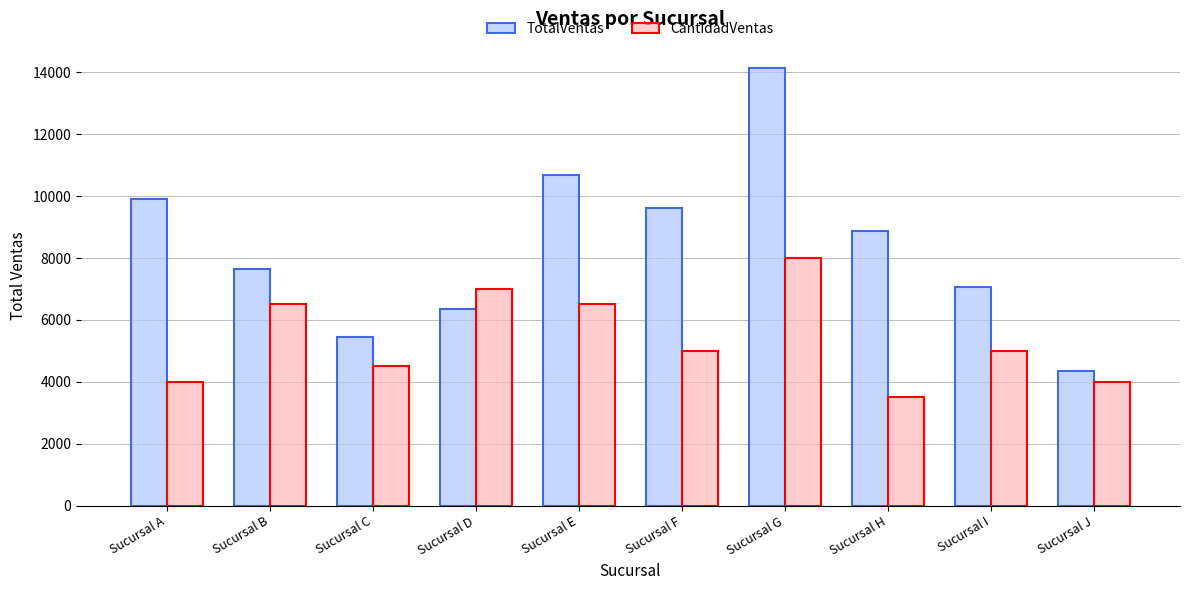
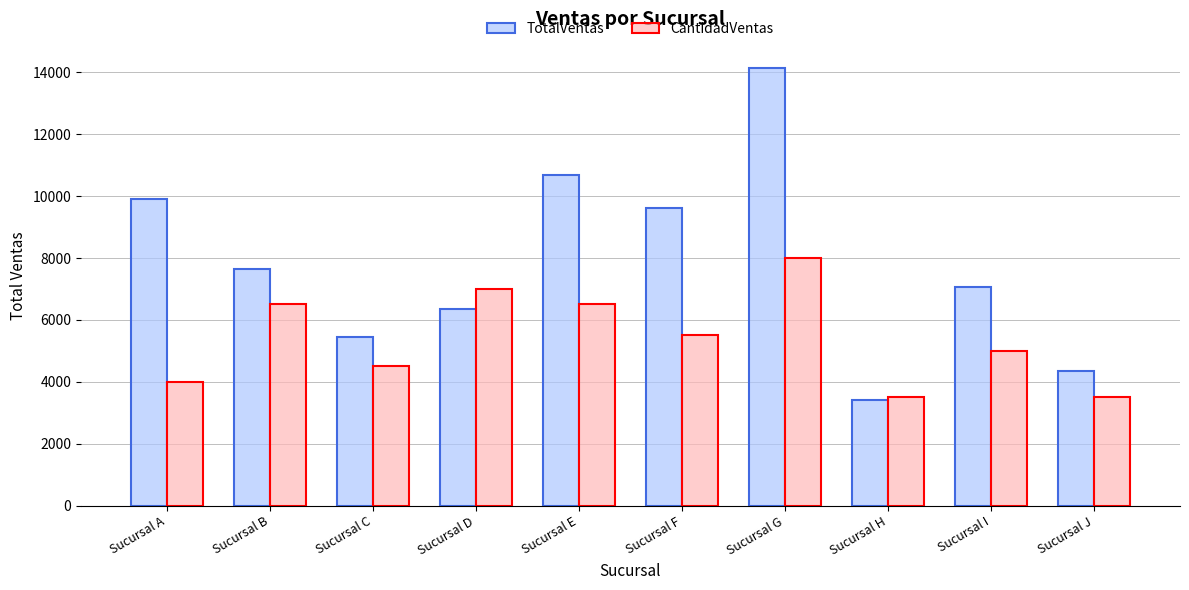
  {
    "TotalVentas": {
      "Sucursal A": 9900,
      "Sucursal B": 7700,
      "Sucursal C": 5500,
      "Sucursal D": 6300,
      "Sucursal E": 10700,
      "Sucursal F": 9600,
      "Sucursal G": 14200,
-     "Sucursal H": 8900,
+     "Sucursal H": 3400,
      "Sucursal I": 7100,
      "Sucursal J": 4400
    },
    "CantidadVentas": {
      "Sucursal A": 4000,
      "Sucursal B": 6500,
      "Sucursal C": 4500,
      "Sucursal D": 7000,
      "Sucursal E": 6500,
-     "Sucursal F": 5000,
+     "Sucursal F": 5500,
      "Sucursal G": 8000,
      "Sucursal H": 3500,
      "Sucursal I": 5000,
-     "Sucursal J": 4000
+     "Sucursal J": 3500
    }
  }
